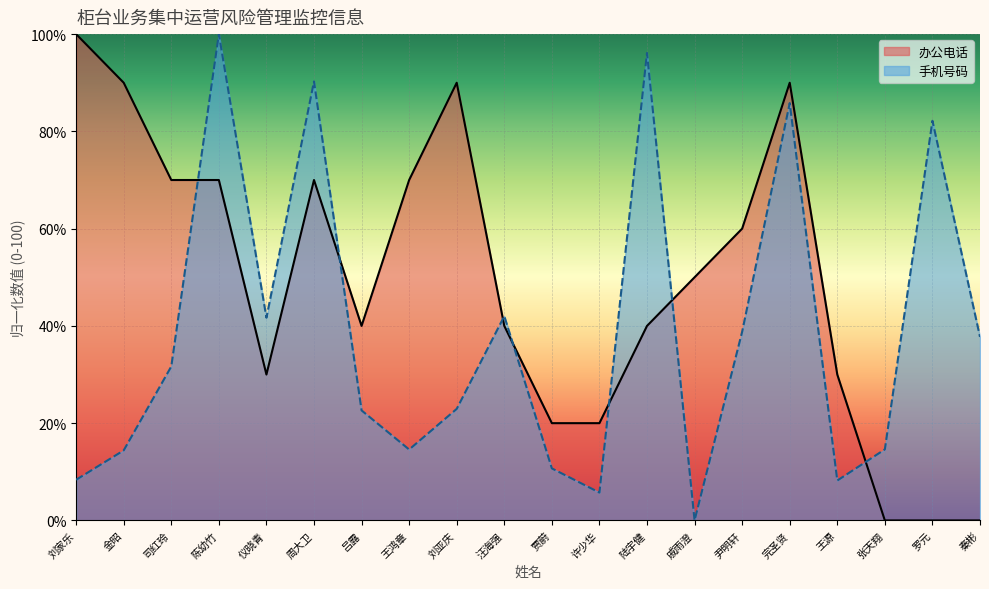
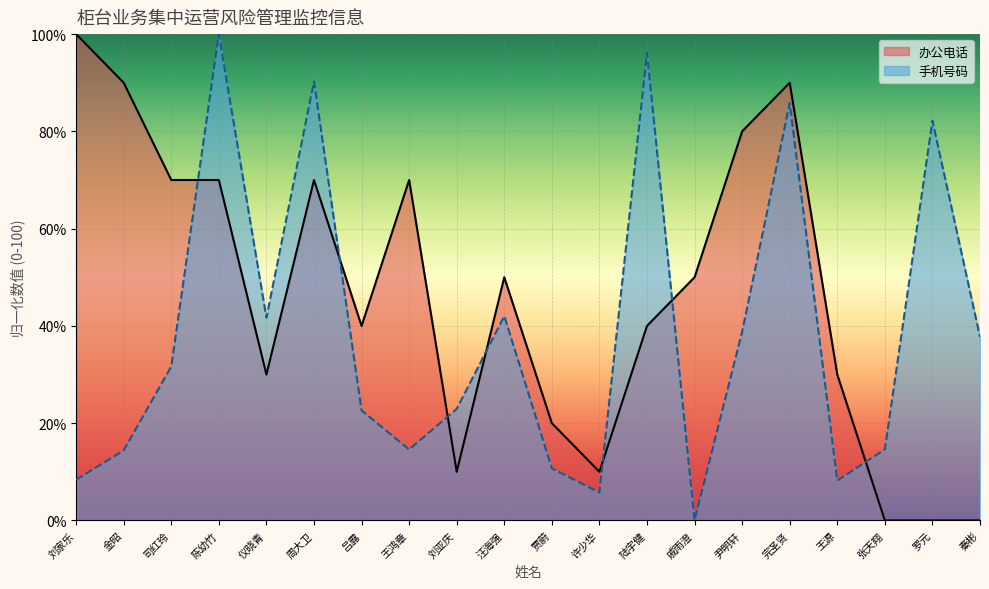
  {
    "办公电话": {
      "刘家乐": "100%",
      "金昭": "90%",
      "司红玲": "70%",
      "陈幼竹": "70%",
      "仪晓青": "30%",
      "周大卫": "70%",
      "吕露": "40%",
      "王鸿章": "70%",
-     "刘亚庆": "90%",
-     "汪海强": "40%",
+     "刘亚庆": "10%",
+     "汪海强": "50%",
      "贾蔚": "20%",
-     "许少华": "20%",
+     "许少华": "10%",
      "陆宇健": "40%",
      "戚雨澄": "50%",
-     "尹明轩": "60%",
+     "尹明轩": "80%",
      "完圣贤": "90%",
      "王源": "30%",
      "张天翔": "0%",
      "罗元": "0%",
      "秦彬": "0%"
    },
    "手机号码": {
      "刘家乐": "8%",
      "金昭": "14%",
      "司红玲": "32%",
      "陈幼竹": "100%",
      "仪晓青": "42%",
      "周大卫": "90%",
      "吕露": "23%",
      "王鸿章": "15%",
      "刘亚庆": "23%",
      "汪海强": "42%",
      "贾蔚": "11%",
      "许少华": "6%",
      "陆宇健": "96%",
      "戚雨澄": "0%",
      "尹明轩": "39%",
      "完圣贤": "86%",
      "王源": "8%",
      "张天翔": "15%",
      "罗元": "82%",
      "秦彬": "38%"
    }
  }
